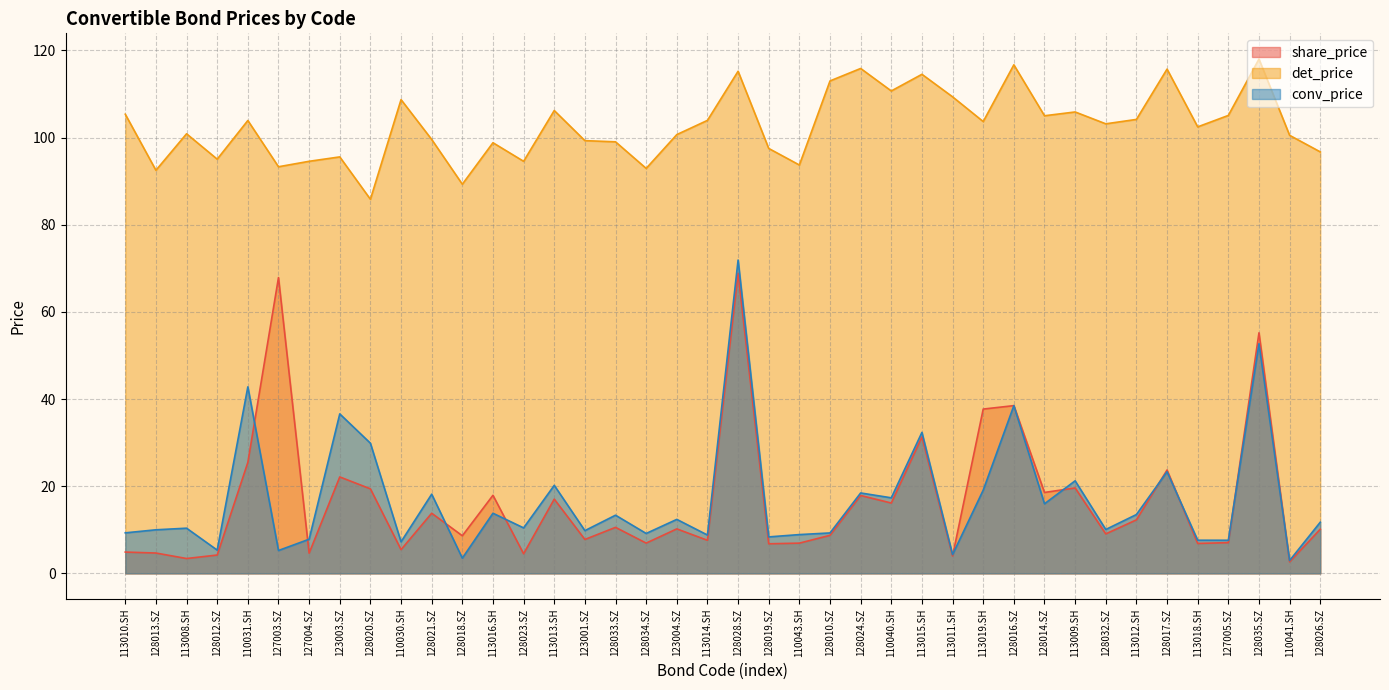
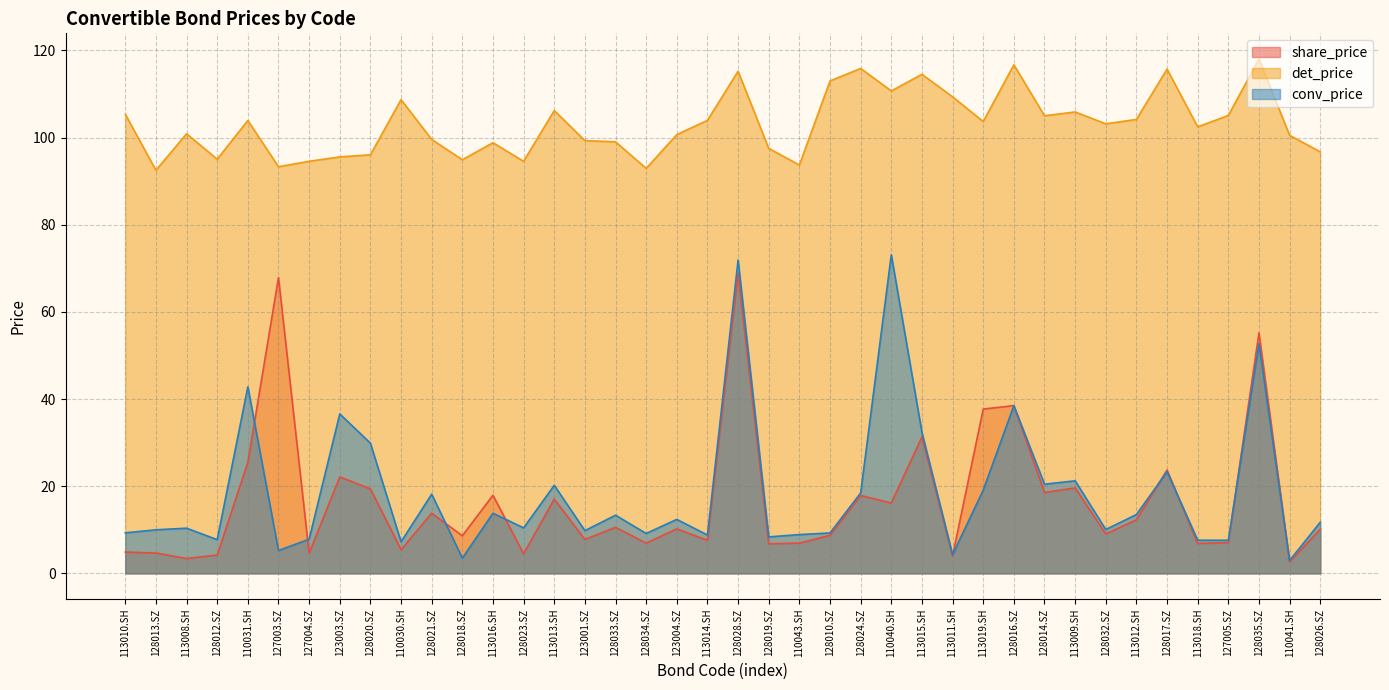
  {
    "share_price": {
      "113010.SH": 5,
      "128013.SZ": 5,
      "113008.SH": 3,
      "128012.SZ": 4,
      "110031.SH": 25,
      "127003.SZ": 68,
      "127004.SZ": 5,
      "123003.SZ": 22,
      "128020.SZ": 19,
      "110030.SH": 5,
      "128021.SZ": 14,
      "128018.SZ": 9,
      "113016.SH": 18,
      "128023.SZ": 5,
      "113013.SH": 17,
      "123001.SZ": 8,
      "128033.SZ": 11,
      "128034.SZ": 7,
      "123004.SZ": 10,
      "113014.SH": 8,
      "128028.SZ": 69,
      "128019.SZ": 7,
      "110043.SH": 7,
      "110040.SH": 16,
      "113015.SH": 31,
      "113019.SH": 38,
      "128014.SZ": 19,
      "113009.SH": 20,
      "128032.SZ": 9,
      "113012.SH": 12,
      "113018.SH": 7,
      "128035.SZ": 55,
      "128026.SZ": 10
    },
    "det_price": {
      "113010.SH": 105,
      "128013.SZ": 92,
      "113008.SH": 101,
      "128012.SZ": 95,
      "110031.SH": 104,
      "127003.SZ": 93,
      "127004.SZ": 95,
      "123003.SZ": 96,
-     "128020.SZ": 86,
+     "128020.SZ": 96,
      "110030.SH": 109,
      "128021.SZ": 100,
-     "128018.SZ": 89,
+     "128018.SZ": 95,
      "113016.SH": 99,
      "128023.SZ": 95,
      "113013.SH": 106,
      "123001.SZ": 99,
      "128033.SZ": 99,
      "128034.SZ": 93,
      "123004.SZ": 101,
      "113014.SH": 104,
      "128028.SZ": 115,
      "128019.SZ": 98,
      "110043.SH": 94,
      "128010.SZ": 113,
      "128024.SZ": 116,
      "110040.SH": 111,
      "113015.SH": 115,
      "113011.SH": 109,
      "113019.SH": 104,
      "128016.SZ": 117,
      "128014.SZ": 105,
      "113009.SH": 106,
      "128032.SZ": 103,
      "113012.SH": 104,
      "128017.SZ": 116,
      "113018.SH": 102,
      "127005.SZ": 105,
      "110041.SH": 101,
      "128026.SZ": 97
    },
    "conv_price": {
      "113010.SH": 9,
      "128013.SZ": 10,
      "113008.SH": 10,
-     "128012.SZ": 5,
+     "128012.SZ": 8,
      "110031.SH": 43,
      "127003.SZ": 5,
      "127004.SZ": 8,
      "123003.SZ": 37,
      "128020.SZ": 30,
      "110030.SH": 7,
      "128021.SZ": 18,
      "128018.SZ": 4,
      "113016.SH": 14,
      "128023.SZ": 10,
      "113013.SH": 20,
      "123001.SZ": 10,
      "128033.SZ": 13,
      "128034.SZ": 9,
      "123004.SZ": 12,
      "113014.SH": 9,
      "128028.SZ": 72,
      "128019.SZ": 8,
      "110043.SH": 9,
-     "110040.SH": 17,
+     "110040.SH": 73,
      "113015.SH": 32,
      "113019.SH": 19,
-     "128014.SZ": 16,
+     "128014.SZ": 20,
      "113009.SH": 21,
      "128032.SZ": 10,
      "113012.SH": 14,
      "113018.SH": 8,
      "128035.SZ": 53,
      "128026.SZ": 12
    }
  }
